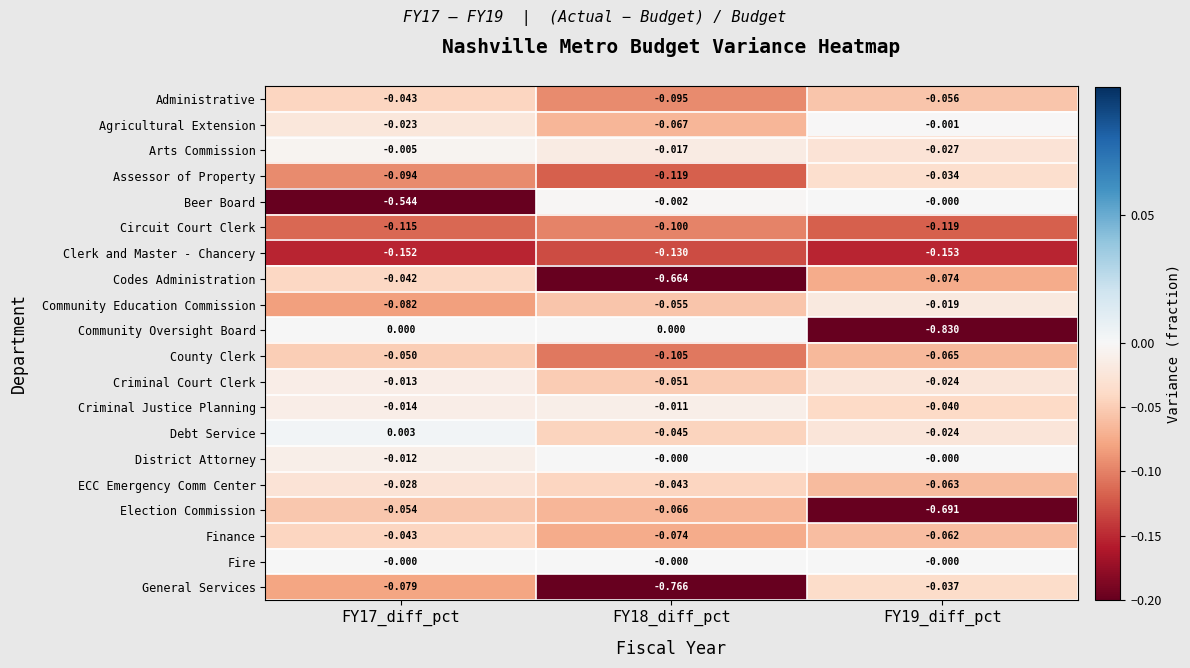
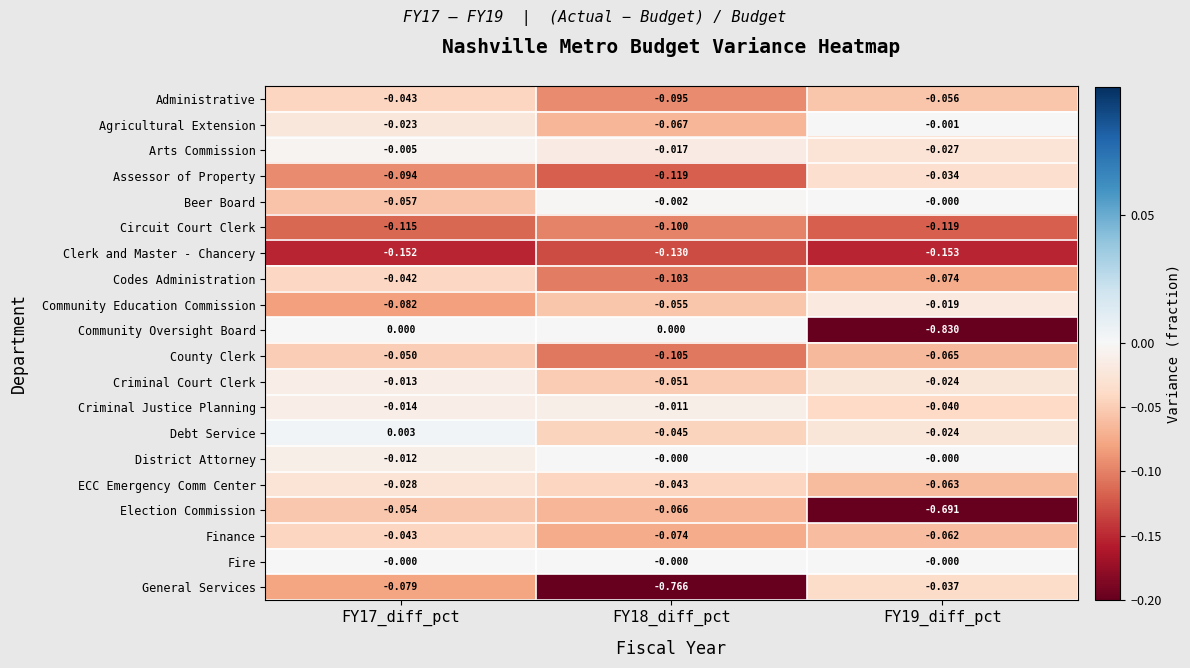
  {
    "Administrative": {
      "FY17_diff_pct": -0.043,
      "FY18_diff_pct": -0.095,
      "FY19_diff_pct": -0.056
    },
    "Agricultural Extension": {
      "FY17_diff_pct": -0.023,
      "FY18_diff_pct": -0.067,
      "FY19_diff_pct": -0.001
    },
    "Arts Commission": {
      "FY17_diff_pct": -0.005,
      "FY18_diff_pct": -0.017,
      "FY19_diff_pct": -0.027
    },
    "Assessor of Property": {
      "FY17_diff_pct": -0.094,
      "FY18_diff_pct": -0.119,
      "FY19_diff_pct": -0.034
    },
    "Beer Board": {
-     "FY17_diff_pct": -0.544,
+     "FY17_diff_pct": -0.057,
      "FY18_diff_pct": -0.002,
      "FY19_diff_pct": -0.000
    },
    "Circuit Court Clerk": {
      "FY17_diff_pct": -0.115,
      "FY18_diff_pct": -0.100,
      "FY19_diff_pct": -0.119
    },
    "Clerk and Master - Chancery": {
      "FY17_diff_pct": -0.152,
      "FY18_diff_pct": -0.130,
      "FY19_diff_pct": -0.153
    },
    "Codes Administration": {
      "FY17_diff_pct": -0.042,
-     "FY18_diff_pct": -0.664,
+     "FY18_diff_pct": -0.103,
      "FY19_diff_pct": -0.074
    },
    "Community Education Commission": {
      "FY17_diff_pct": -0.082,
      "FY18_diff_pct": -0.055,
      "FY19_diff_pct": -0.019
    },
    "Community Oversight Board": {
      "FY17_diff_pct": 0.000,
      "FY18_diff_pct": 0.000,
      "FY19_diff_pct": -0.830
    },
    "County Clerk": {
      "FY17_diff_pct": -0.050,
      "FY18_diff_pct": -0.105,
      "FY19_diff_pct": -0.065
    },
    "Criminal Court Clerk": {
      "FY17_diff_pct": -0.013,
      "FY18_diff_pct": -0.051,
      "FY19_diff_pct": -0.024
    },
    "Criminal Justice Planning": {
      "FY17_diff_pct": -0.014,
      "FY18_diff_pct": -0.011,
      "FY19_diff_pct": -0.040
    },
    "Debt Service": {
      "FY17_diff_pct": 0.003,
      "FY18_diff_pct": -0.045,
      "FY19_diff_pct": -0.024
    },
    "District Attorney": {
      "FY17_diff_pct": -0.012,
      "FY18_diff_pct": -0.000,
      "FY19_diff_pct": -0.000
    },
    "ECC Emergency Comm Center": {
      "FY17_diff_pct": -0.028,
      "FY18_diff_pct": -0.043,
      "FY19_diff_pct": -0.063
    },
    "Election Commission": {
      "FY17_diff_pct": -0.054,
      "FY18_diff_pct": -0.066,
      "FY19_diff_pct": -0.691
    },
    "Finance": {
      "FY17_diff_pct": -0.043,
      "FY18_diff_pct": -0.074,
      "FY19_diff_pct": -0.062
    },
    "Fire": {
      "FY17_diff_pct": -0.000,
      "FY18_diff_pct": -0.000,
      "FY19_diff_pct": -0.000
    },
    "General Services": {
      "FY17_diff_pct": -0.079,
      "FY18_diff_pct": -0.766,
      "FY19_diff_pct": -0.037
    }
  }
